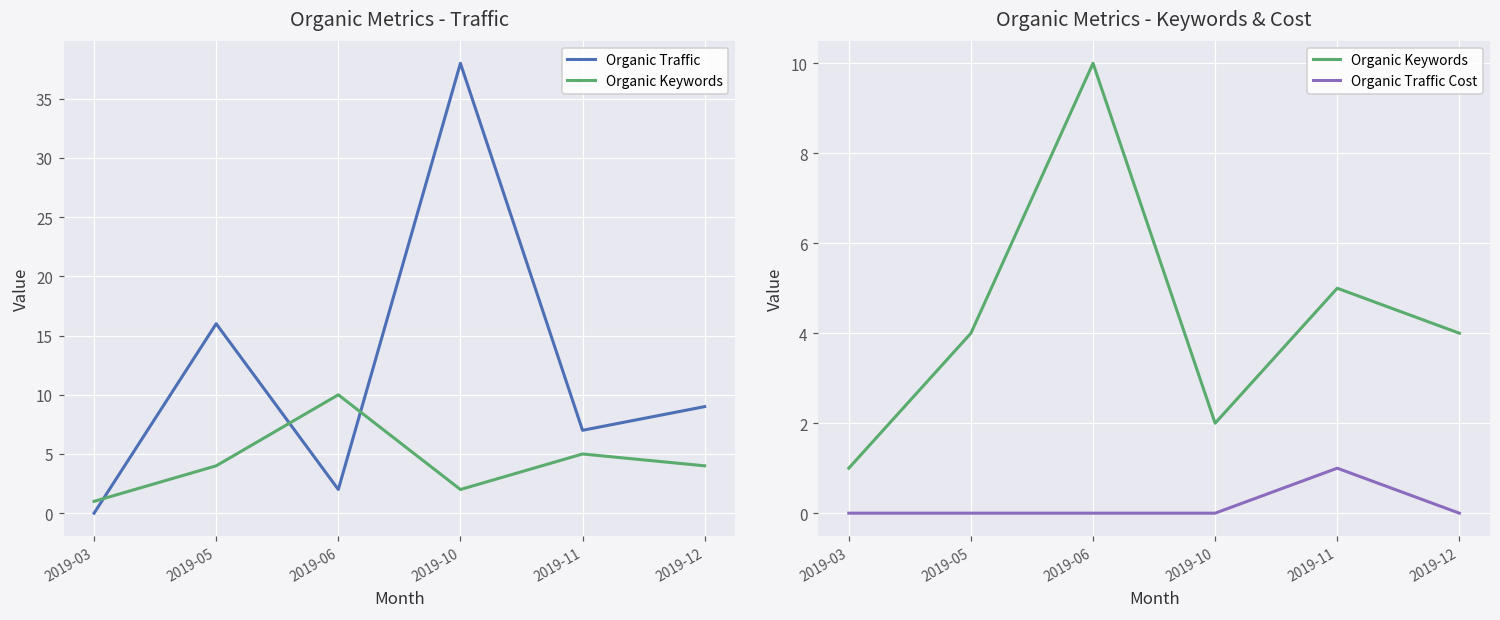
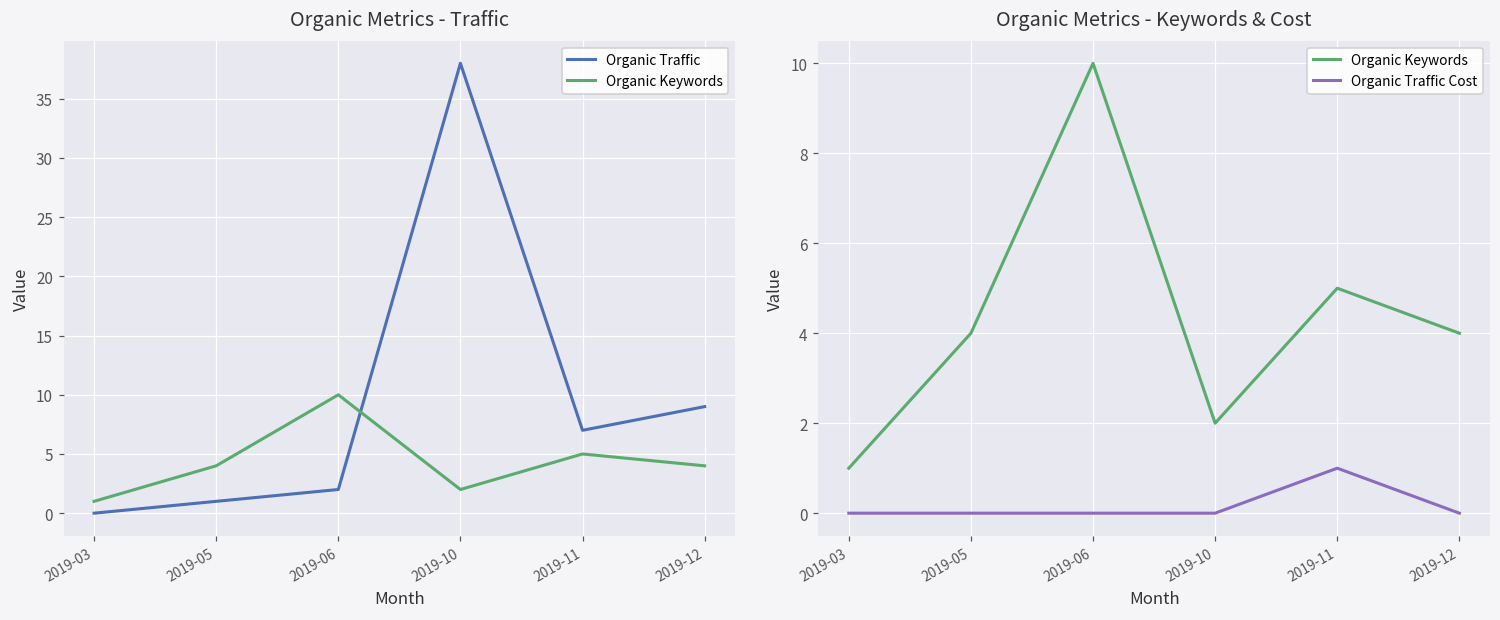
  {
    "Organic Metrics - Traffic": {
      "Organic Traffic": {
        "2019-03": 0,
-       "2019-05": 16,
+       "2019-05": 1,
        "2019-06": 2,
        "2019-10": 38,
        "2019-11": 7,
        "2019-12": 9
      },
      "Organic Keywords": {
        "2019-03": 1,
        "2019-05": 4,
        "2019-06": 10,
        "2019-10": 2,
        "2019-11": 5,
        "2019-12": 4
      }
    },
    "Organic Metrics - Keywords & Cost": {
      "Organic Keywords": {
        "2019-03": 1.0,
        "2019-05": 4.0,
        "2019-06": 10.0,
        "2019-10": 2.0,
        "2019-11": 5.0,
        "2019-12": 4.0
      },
      "Organic Traffic Cost": {
        "2019-03": 0.0,
        "2019-05": 0.0,
        "2019-06": 0.0,
        "2019-10": 0.0,
        "2019-11": 1.0,
        "2019-12": 0.0
      }
    }
  }
